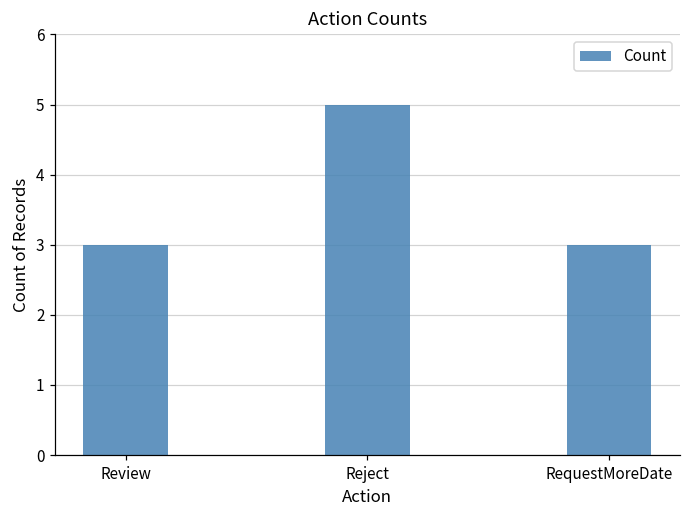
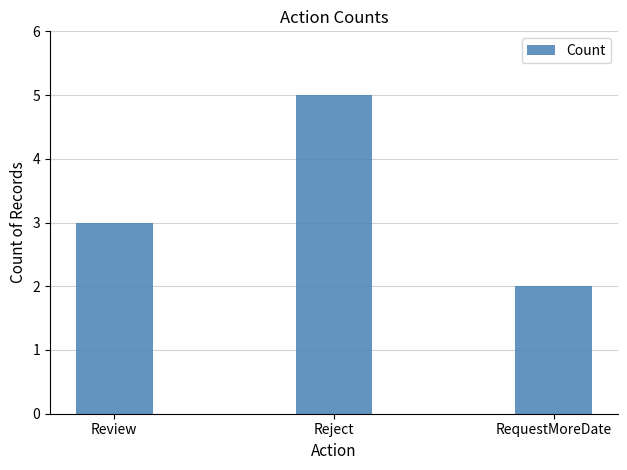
  {
    "Review": 3,
    "Reject": 5,
-   "RequestMoreDate": 3
+   "RequestMoreDate": 2
  }
